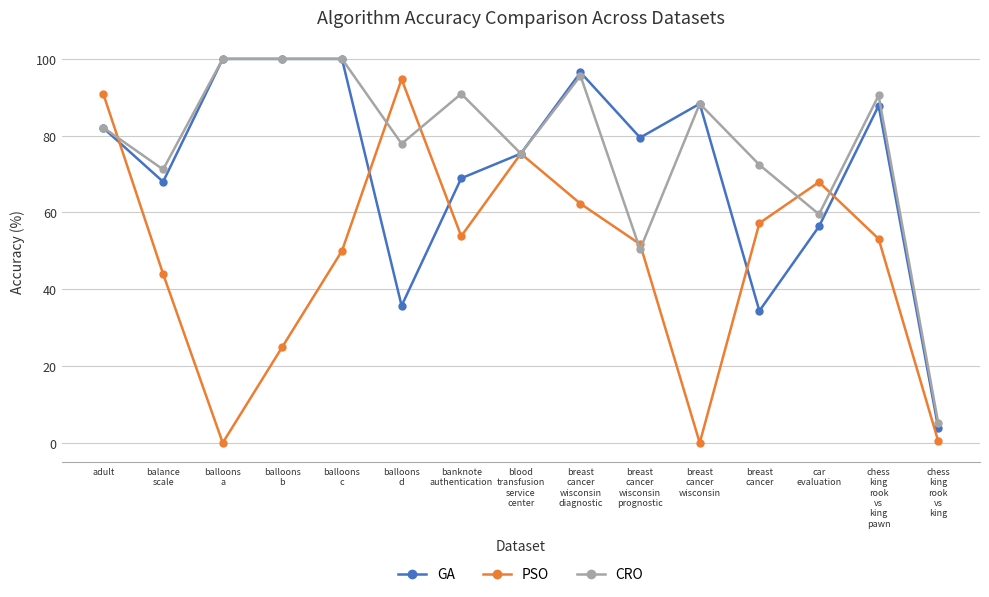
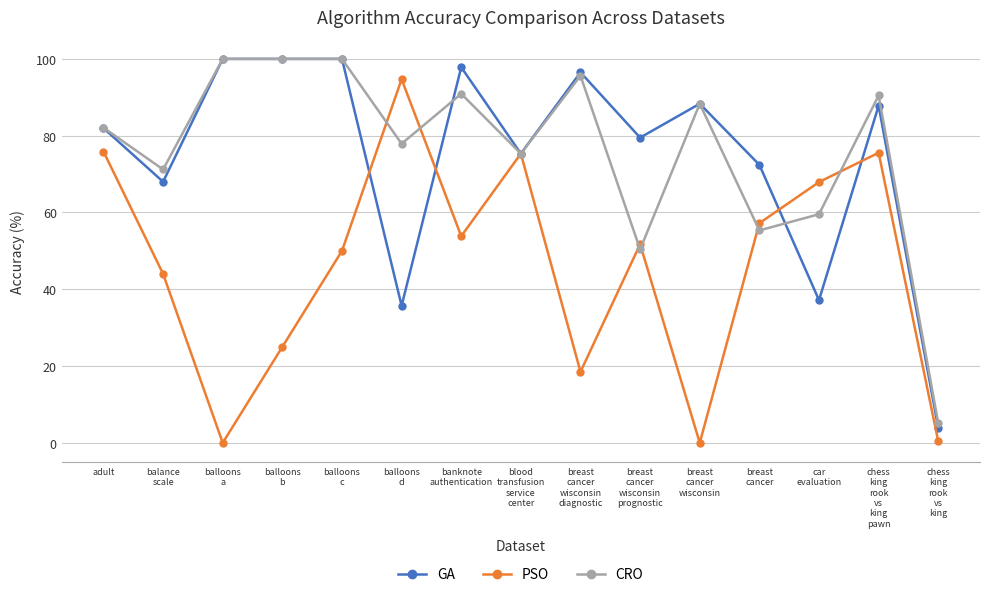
  {
    "GA": {
      "balance scale": 68,
      "balloons d": 36,
-     "banknote authentication": 69,
+     "banknote authentication": 98,
      "breast cancer wisconsin diagnostic": 96,
      "breast cancer wisconsin prognostic": 79,
-     "breast cancer": 34,
-     "car evaluation": 56,
+     "breast cancer": 72,
+     "car evaluation": 37,
      "chess king rook vs king pawn": 88,
      "chess king rook vs king": 4
    },
    "PSO": {
-     "adult": 91,
+     "adult": 76,
      "balance scale": 44,
      "balloons a": 0,
      "balloons b": 25,
      "balloons c": 50,
      "balloons d": 95,
      "banknote authentication": 54,
-     "breast cancer wisconsin diagnostic": 62,
+     "breast cancer wisconsin diagnostic": 18,
      "breast cancer wisconsin prognostic": 52,
      "breast cancer wisconsin": 0,
      "breast cancer": 57,
      "car evaluation": 68,
-     "chess king rook vs king pawn": 53,
+     "chess king rook vs king pawn": 76,
      "chess king rook vs king": 0
    },
    "CRO": {
      "balance scale": 71,
      "balloons d": 78,
      "banknote authentication": 91,
      "breast cancer wisconsin diagnostic": 96,
      "breast cancer wisconsin prognostic": 50,
-     "breast cancer": 72,
+     "breast cancer": 55,
      "car evaluation": 60,
      "chess king rook vs king pawn": 90,
      "chess king rook vs king": 5
    }
  }
